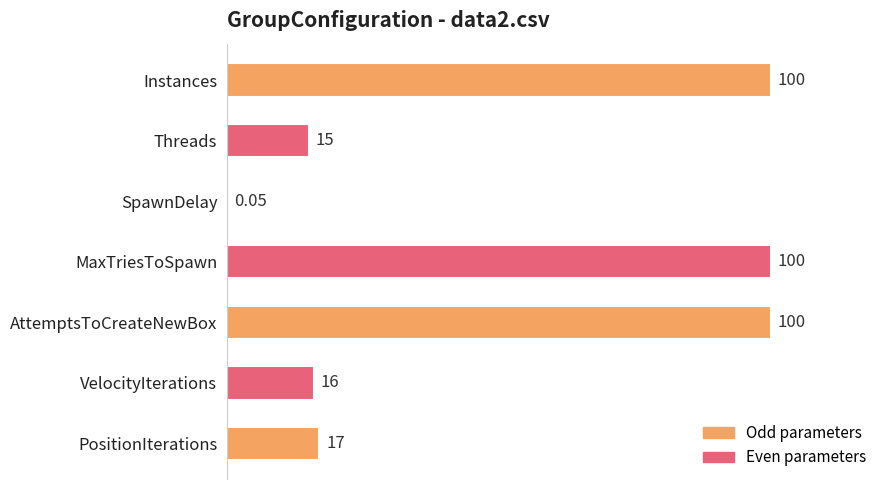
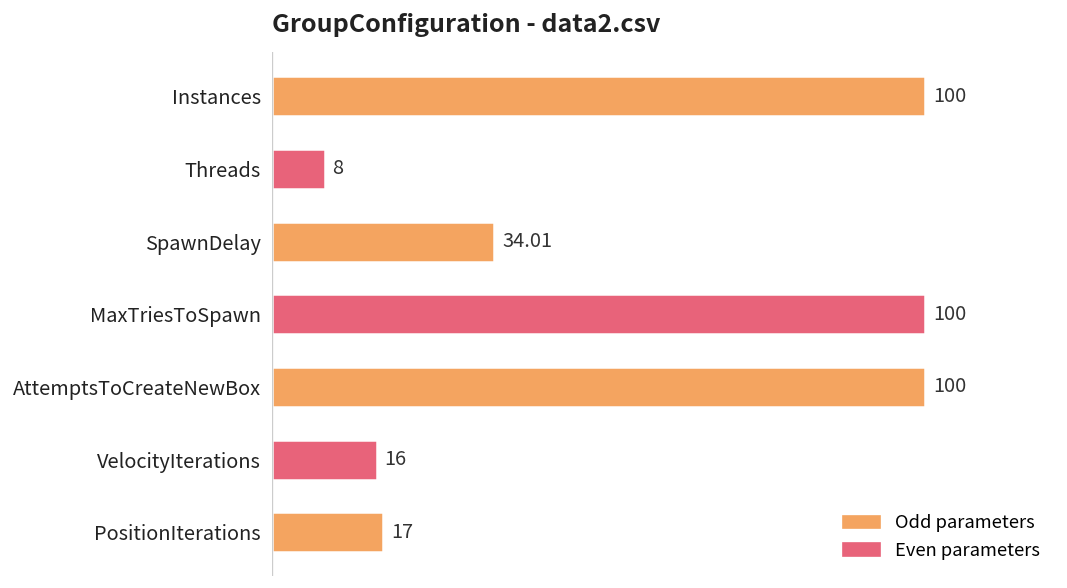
  {
    "Instances": 100,
-   "Threads": 15,
-   "SpawnDelay": 0.05,
+   "Threads": 8,
+   "SpawnDelay": 34.01,
    "MaxTriesToSpawn": 100,
    "AttemptsToCreateNewBox": 100,
    "VelocityIterations": 16,
    "PositionIterations": 17
  }
